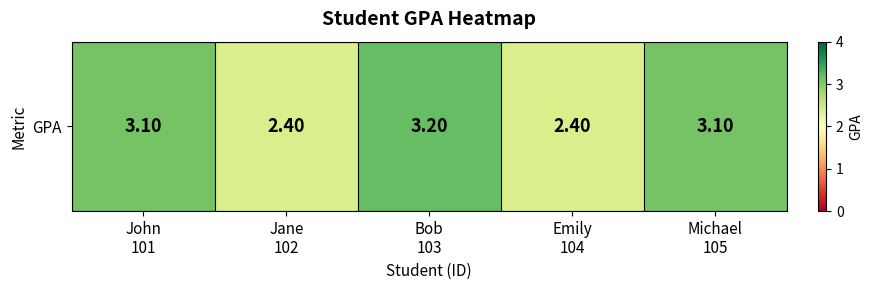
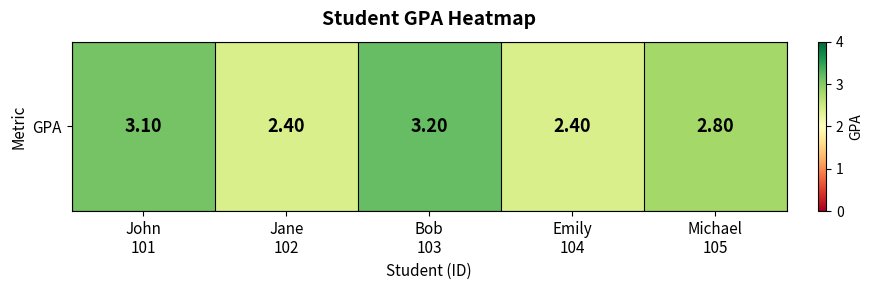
  {
    "GPA": {
      "John 101": 3.10,
      "Jane 102": 2.40,
      "Bob 103": 3.20,
      "Emily 104": 2.40,
-     "Michael 105": 3.10
+     "Michael 105": 2.80
    }
  }
